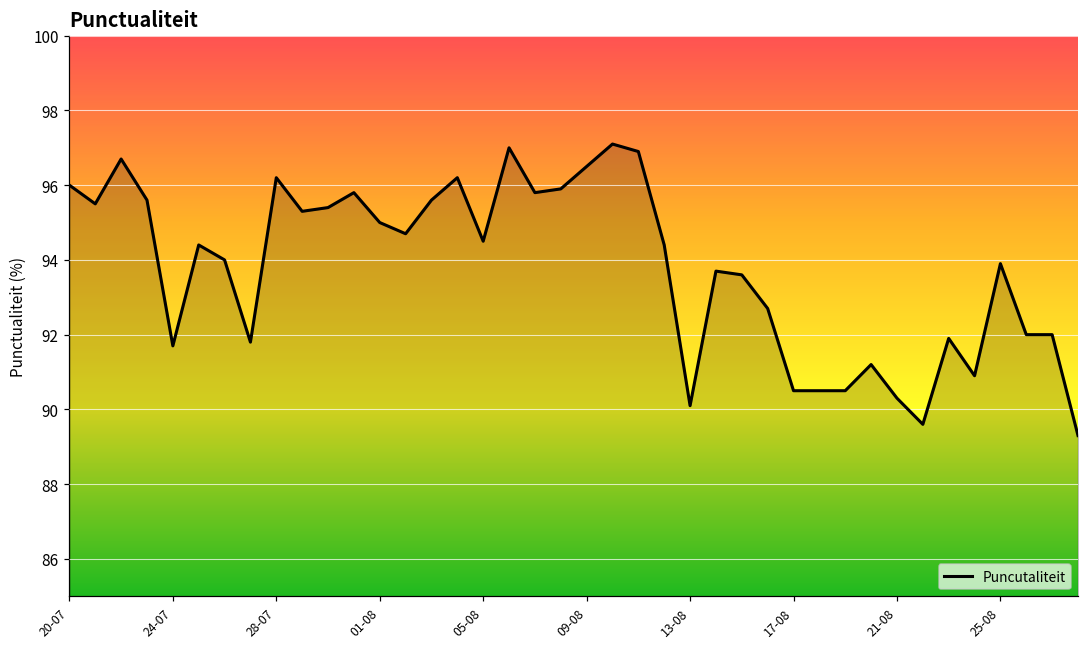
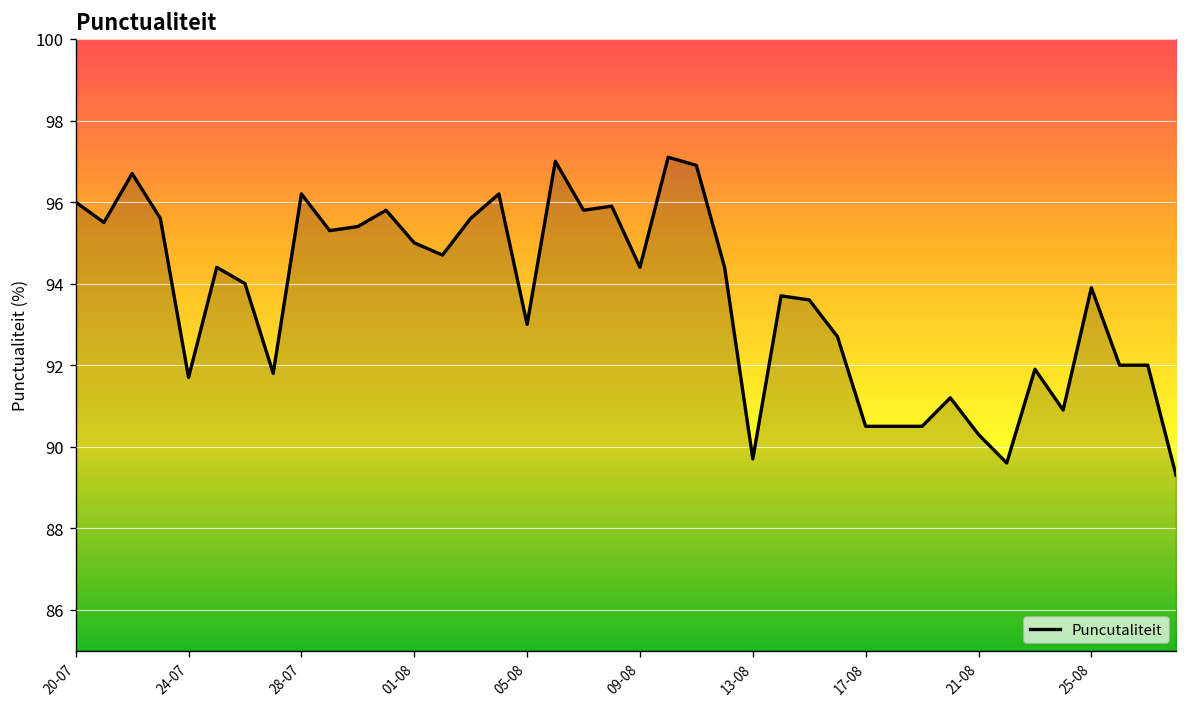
  {
    "20-07": 96.0,
    "24-07": 91.7,
    "28-07": 96.2,
    "01-08": 95.0,
-   "05-08": 94.5,
-   "09-08": 96.5,
-   "13-08": 90.1,
+   "05-08": 93.0,
+   "09-08": 94.4,
+   "13-08": 89.7,
    "17-08": 90.5,
    "21-08": 90.3,
    "25-08": 93.9
  }
